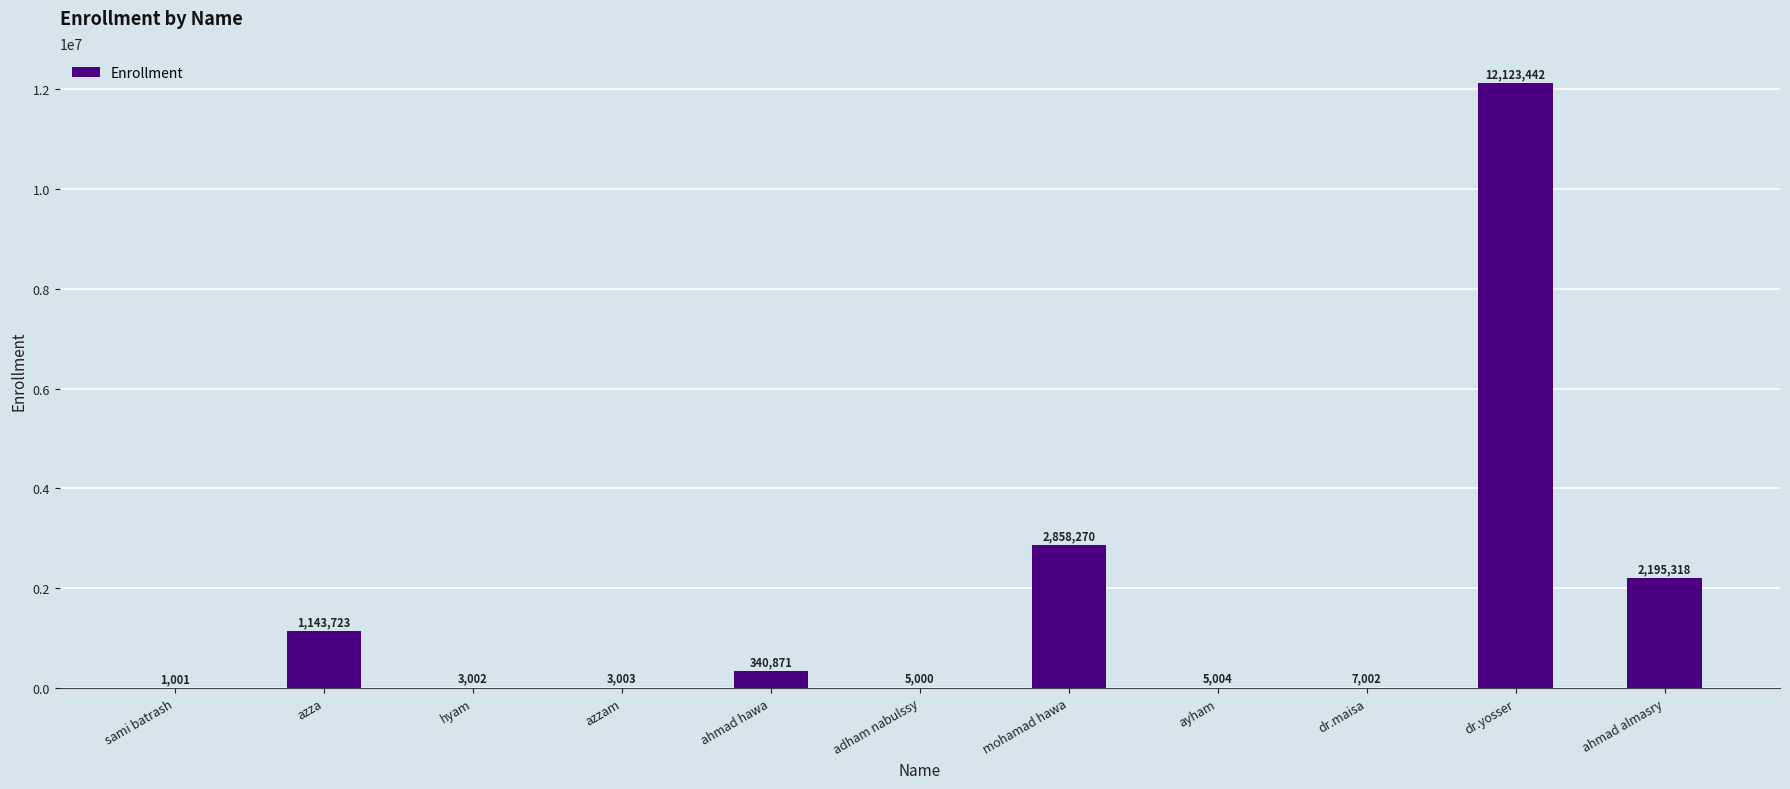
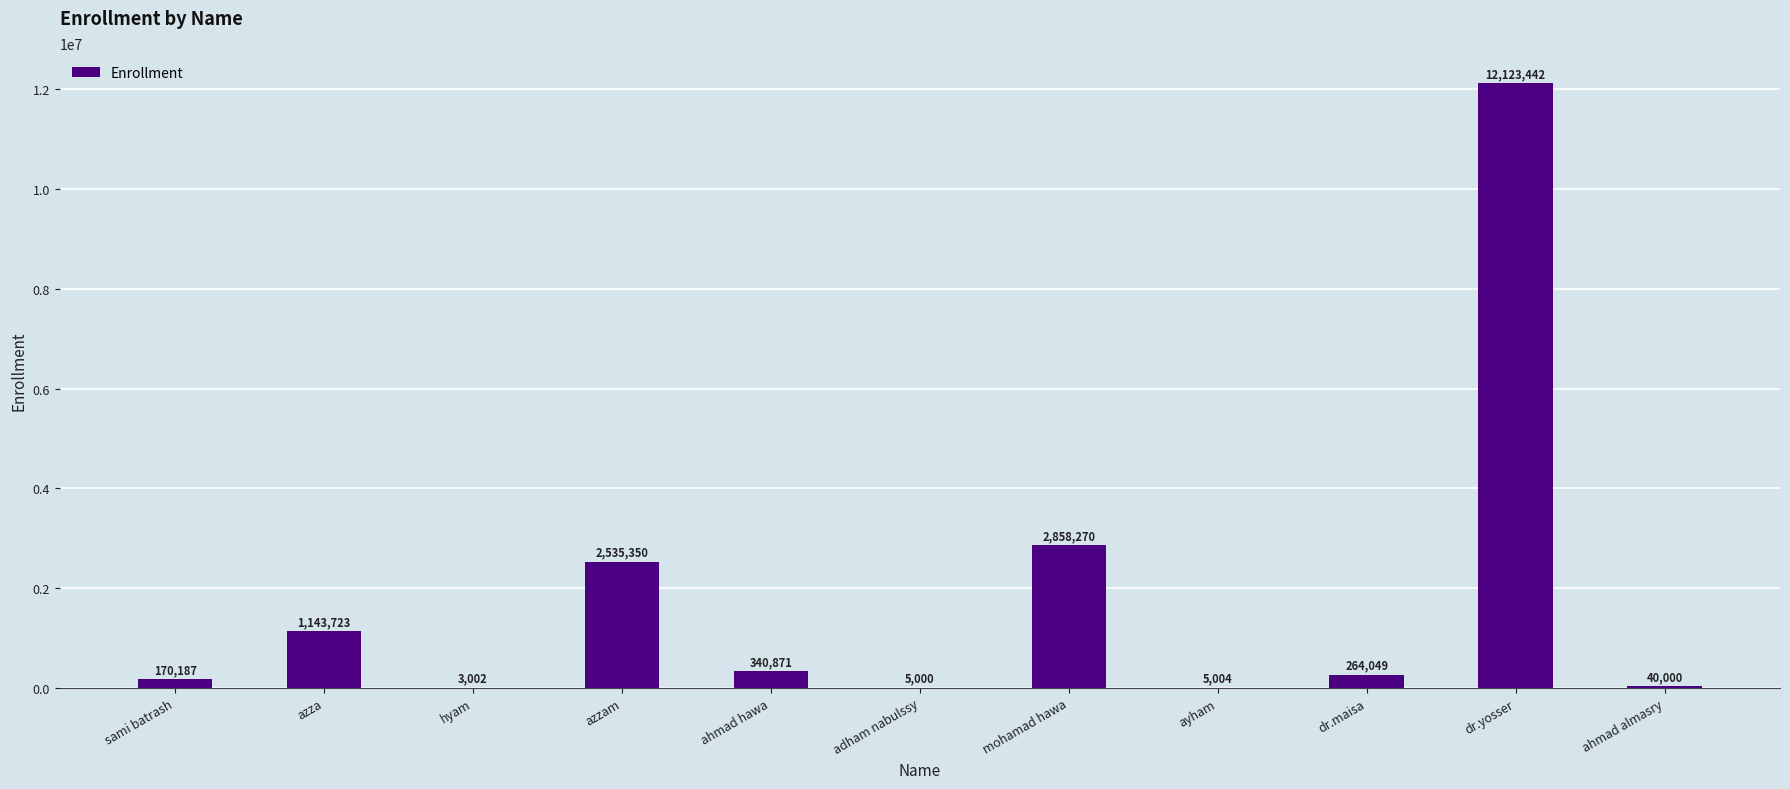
  {
-   "sami batrash": "1,001",
+   "sami batrash": "170,187",
    "azza": "1,143,723",
    "hyam": "3,002",
-   "azzam": "3,003",
+   "azzam": "2,535,350",
    "ahmad hawa": "340,871",
    "adham nabulssy": "5,000",
    "mohamad hawa": "2,858,270",
    "ayham": "5,004",
-   "dr.maisa": "7,002",
+   "dr.maisa": "264,049",
    "dr.yosser": "12,123,442",
-   "ahmad almasry": "2,195,318"
+   "ahmad almasry": "40,000"
  }
